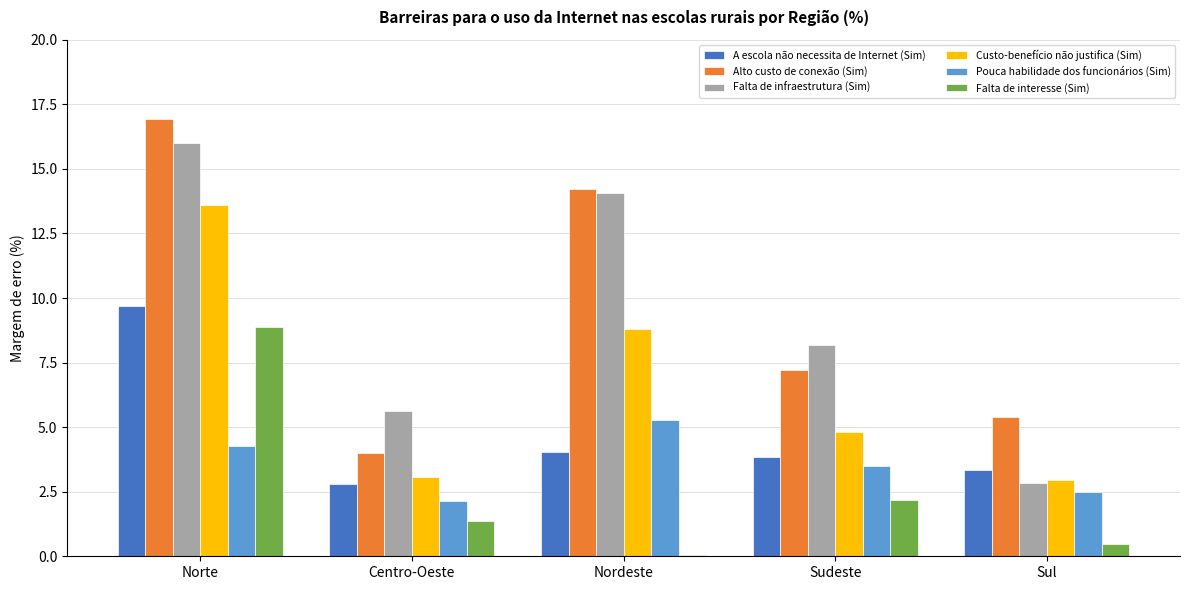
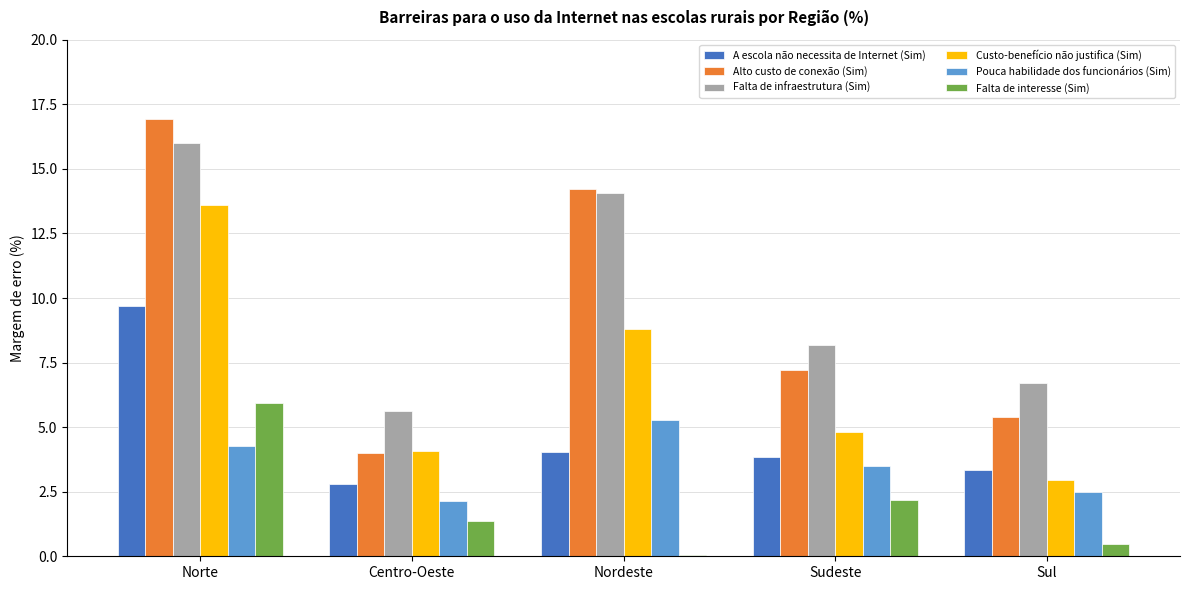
  {
    "Alto custo de conexão (Sim)": {
      "Norte": 16.9,
      "Centro-Oeste": 4.0,
      "Nordeste": 14.2,
      "Sudeste": 7.2,
      "Sul": 5.4
    },
    "Falta de infraestrutura (Sim)": {
      "Norte": 16.0,
      "Centro-Oeste": 5.6,
      "Nordeste": 14.1,
      "Sudeste": 8.2,
-     "Sul": 2.8
+     "Sul": 6.7
    },
    "Custo-benefício não justifica (Sim)": {
      "Norte": 13.6,
-     "Centro-Oeste": 3.1,
+     "Centro-Oeste": 4.1,
      "Nordeste": 8.8,
      "Sudeste": 4.8,
      "Sul": 3.0
    },
    "Falta de interesse (Sim)": {
-     "Norte": 8.9,
+     "Norte": 5.9,
      "Centro-Oeste": 1.4,
      "Sudeste": 2.2,
      "Sul": 0.5
    }
  }
